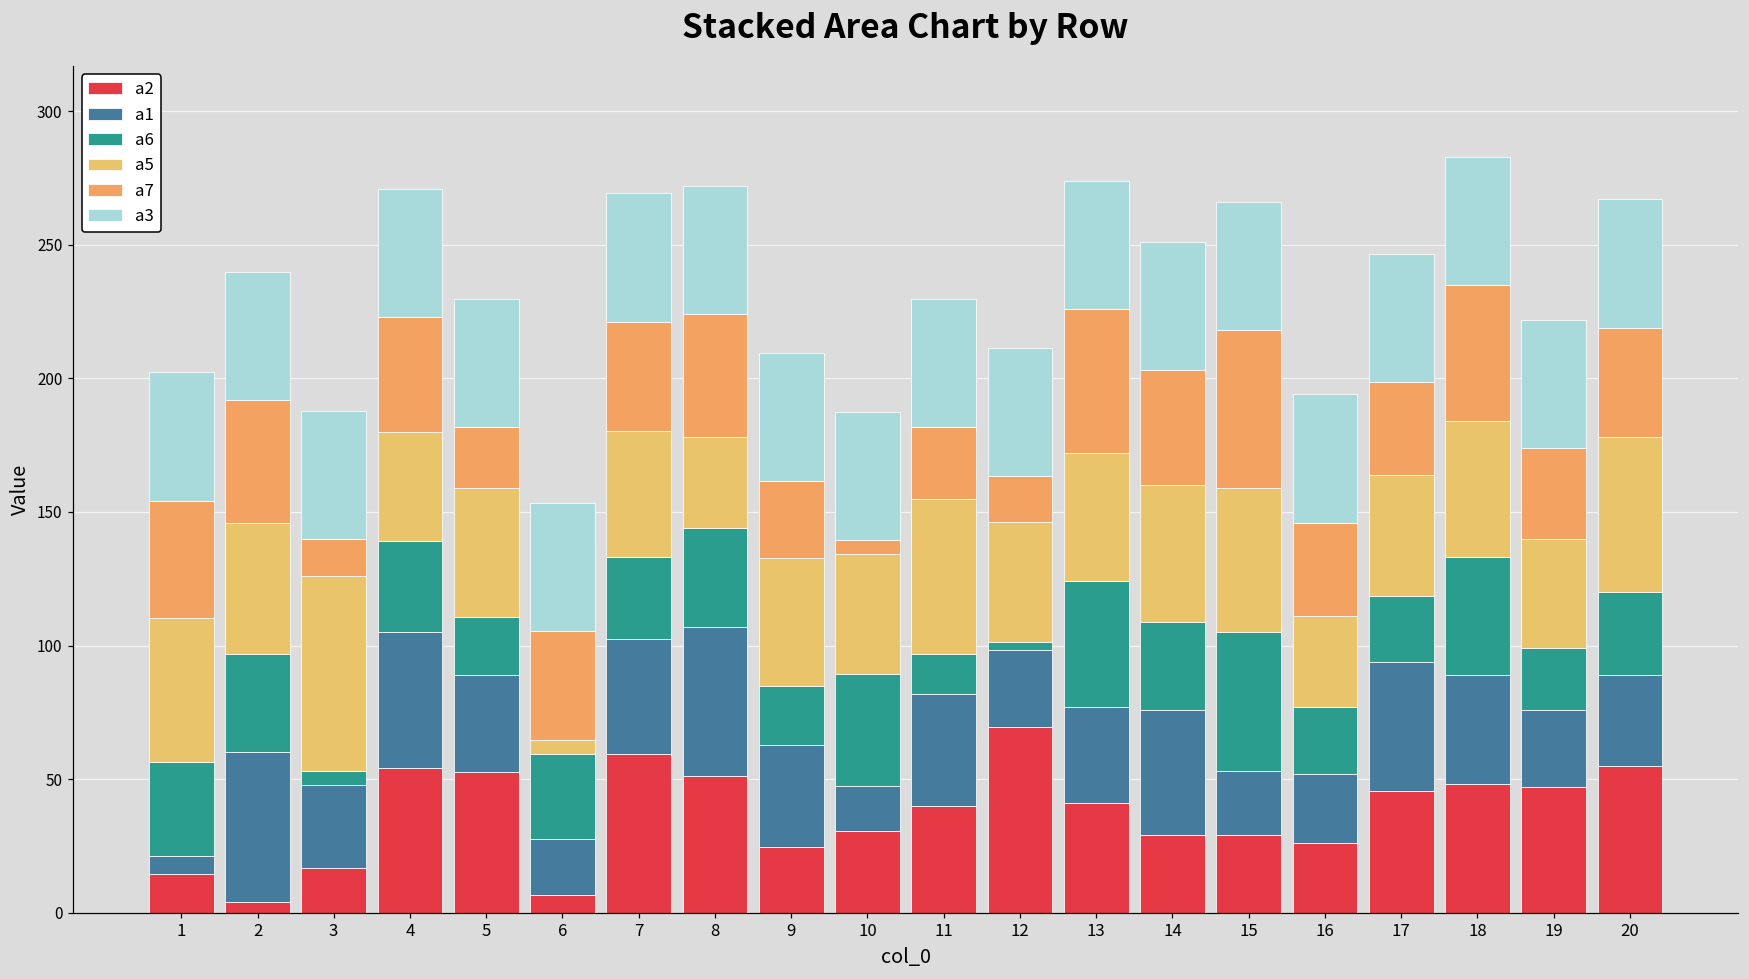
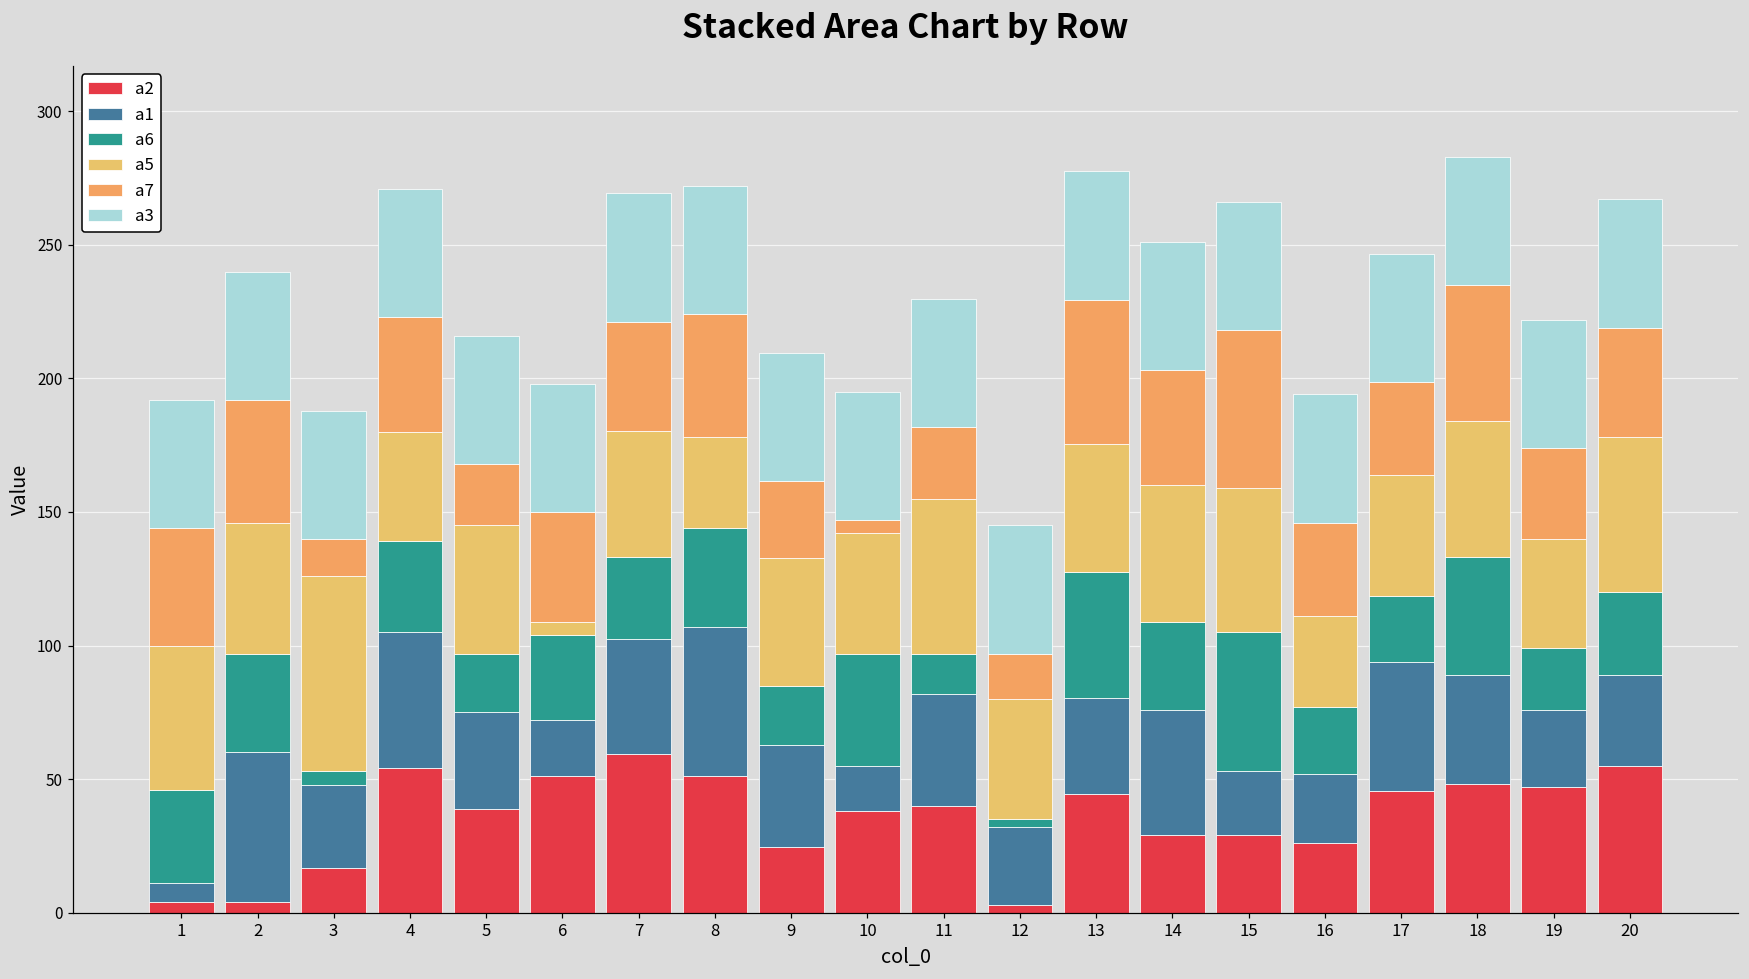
  {
    "a2": {
-     "1": 14,
+     "1": 4,
      "2": 4,
      "3": 17,
      "4": 54,
-     "5": 53,
-     "6": 7,
+     "5": 39,
+     "6": 51,
      "7": 59,
      "8": 51,
      "9": 25,
-     "10": 30,
+     "10": 38,
      "11": 40,
-     "12": 69,
-     "13": 41,
+     "12": 3,
+     "13": 45,
      "14": 29,
      "15": 29,
      "16": 26,
      "17": 46,
      "18": 48,
      "19": 47,
      "20": 55
    },
    "a3": {
      "1": 48,
      "2": 48,
      "3": 48,
      "4": 48,
      "5": 48,
      "6": 48,
      "7": 48,
      "8": 48,
      "9": 48,
      "10": 48,
      "11": 48,
      "12": 48,
      "13": 48,
      "14": 48,
      "15": 48,
      "16": 48,
      "17": 48,
      "18": 48,
      "19": 48,
      "20": 48
    }
  }
